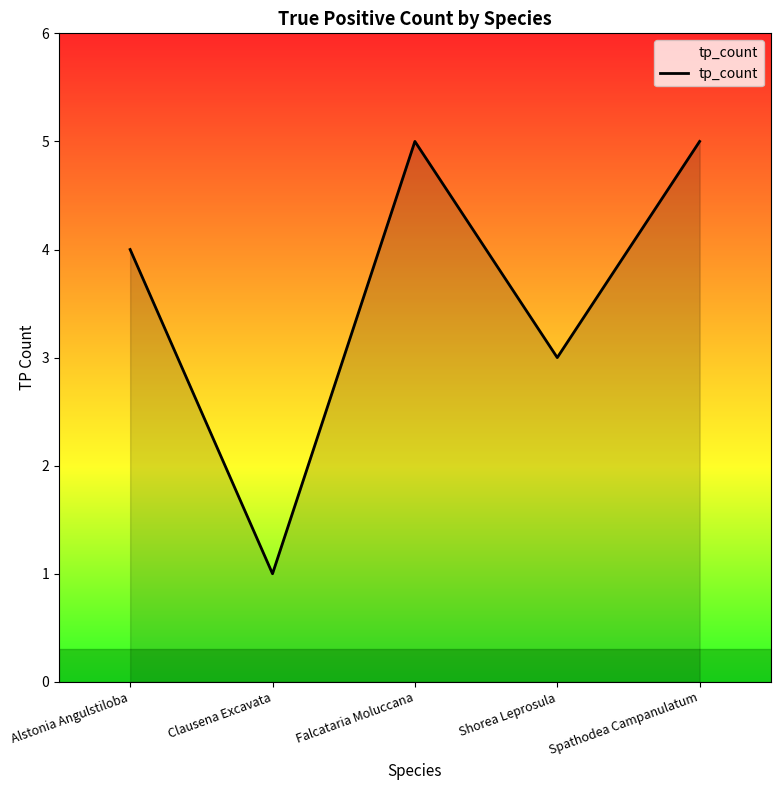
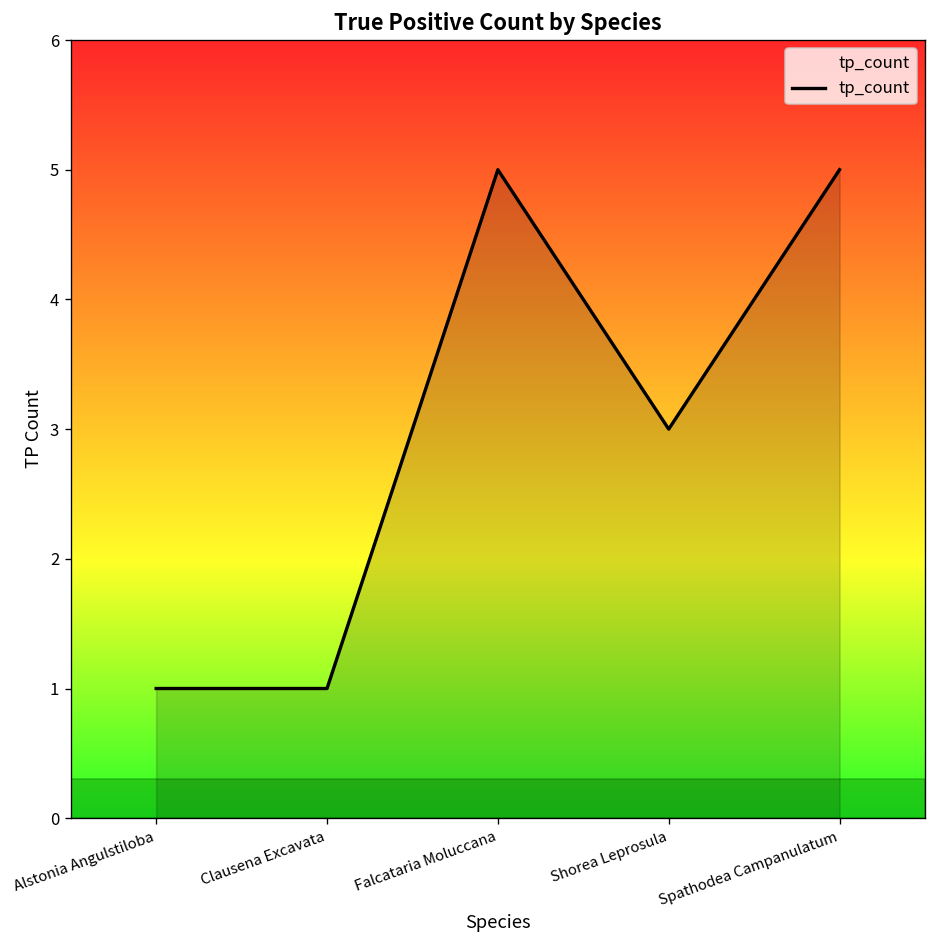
  {
-   "Alstonia Angulstiloba": 4,
+   "Alstonia Angulstiloba": 1,
    "Clausena Excavata": 1,
    "Falcataria Moluccana": 5,
    "Shorea Leprosula": 3,
    "Spathodea Campanulatum": 5
  }
